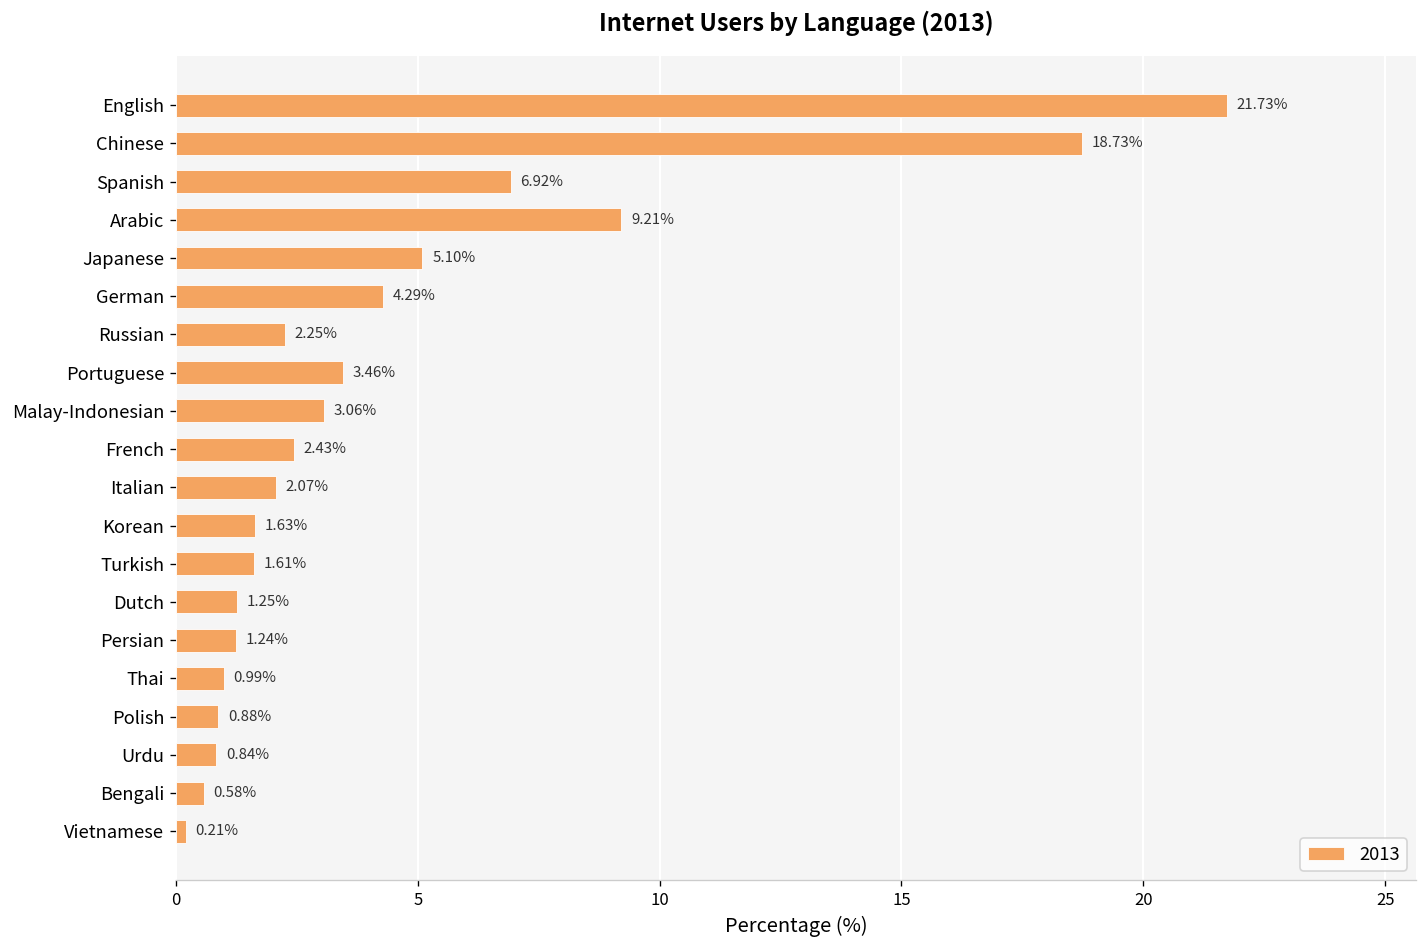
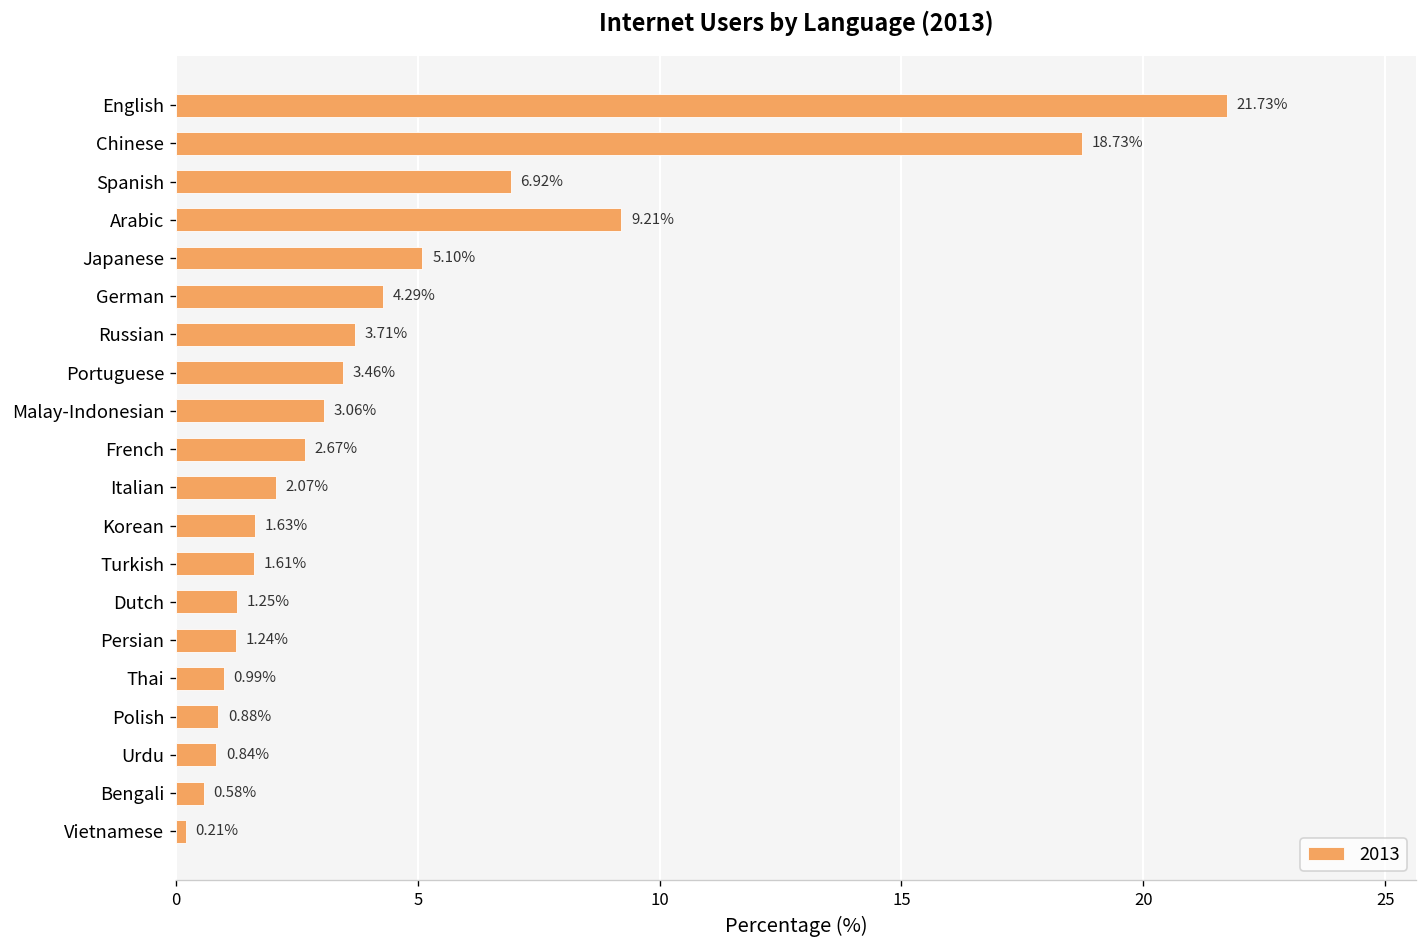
  {
    "English": "21.73%",
    "Chinese": "18.73%",
    "Spanish": "6.92%",
    "Arabic": "9.21%",
    "Japanese": "5.10%",
    "German": "4.29%",
-   "Russian": "2.25%",
+   "Russian": "3.71%",
    "Portuguese": "3.46%",
    "Malay-Indonesian": "3.06%",
-   "French": "2.43%",
+   "French": "2.67%",
    "Italian": "2.07%",
    "Korean": "1.63%",
    "Turkish": "1.61%",
    "Dutch": "1.25%",
    "Persian": "1.24%",
    "Thai": "0.99%",
    "Polish": "0.88%",
    "Urdu": "0.84%",
    "Bengali": "0.58%",
    "Vietnamese": "0.21%"
  }
